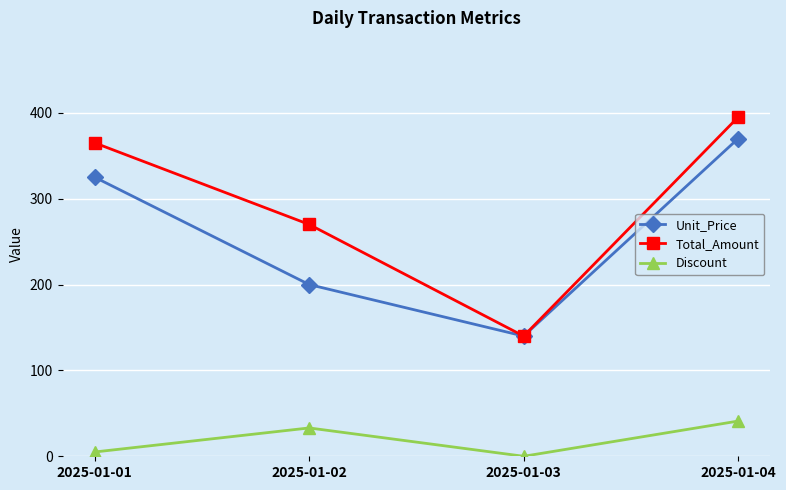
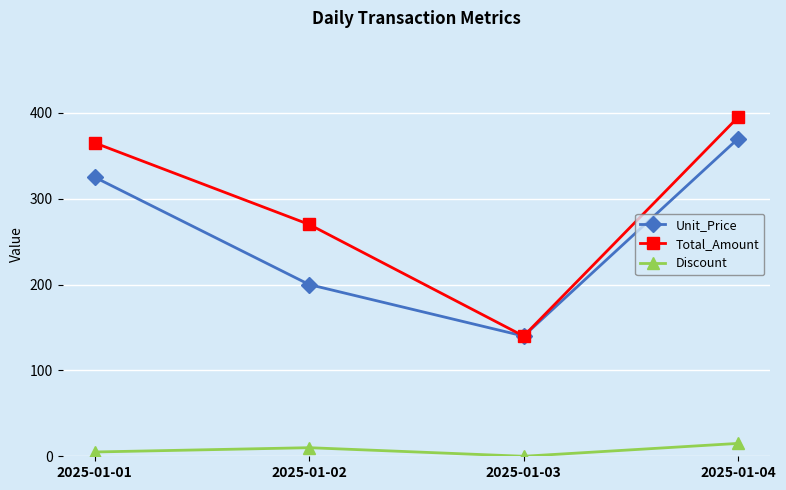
  {
    "Unit_Price": {
      "2025-01-01": 330,
      "2025-01-02": 200,
      "2025-01-04": 370
    },
    "Total_Amount": {
      "2025-01-01": 370,
      "2025-01-02": 270,
      "2025-01-04": 400
    },
    "Discount": {
      "2025-01-01": 10,
-     "2025-01-02": 30,
+     "2025-01-02": 10,
      "2025-01-03": 0,
-     "2025-01-04": 40
+     "2025-01-04": 20
    }
  }
